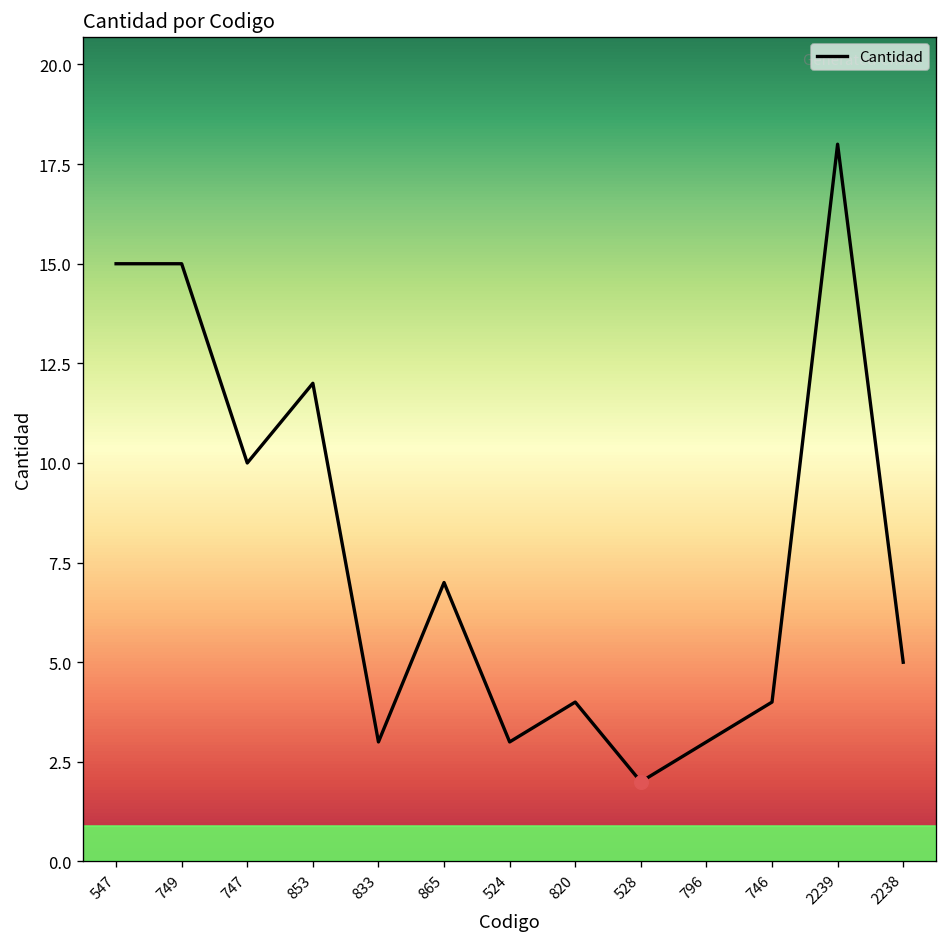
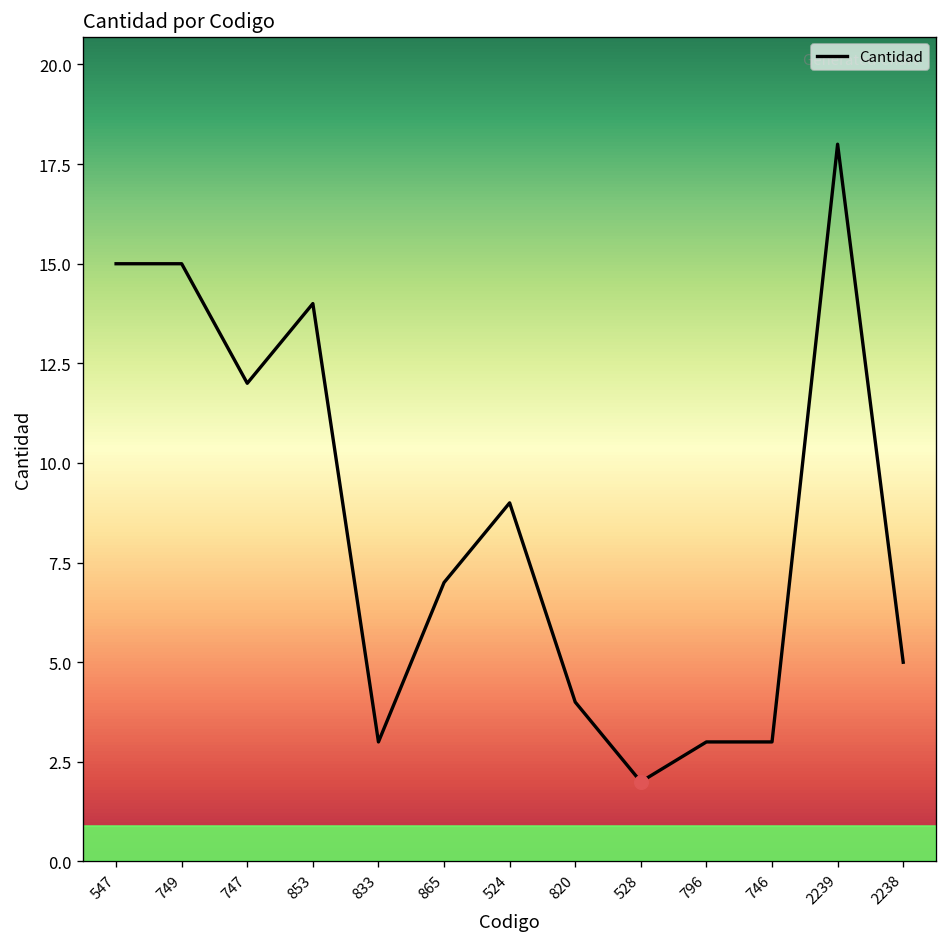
  {
    "Cantidad": {
      "547": 15,
      "749": 15,
-     "747": 10,
-     "853": 12,
+     "747": 12,
+     "853": 14,
      "833": 3,
      "865": 7,
-     "524": 3,
+     "524": 9,
      "820": 4,
      "796": 3,
-     "746": 4,
+     "746": 3,
      "2239": 18,
      "2238": 5
    }
  }
